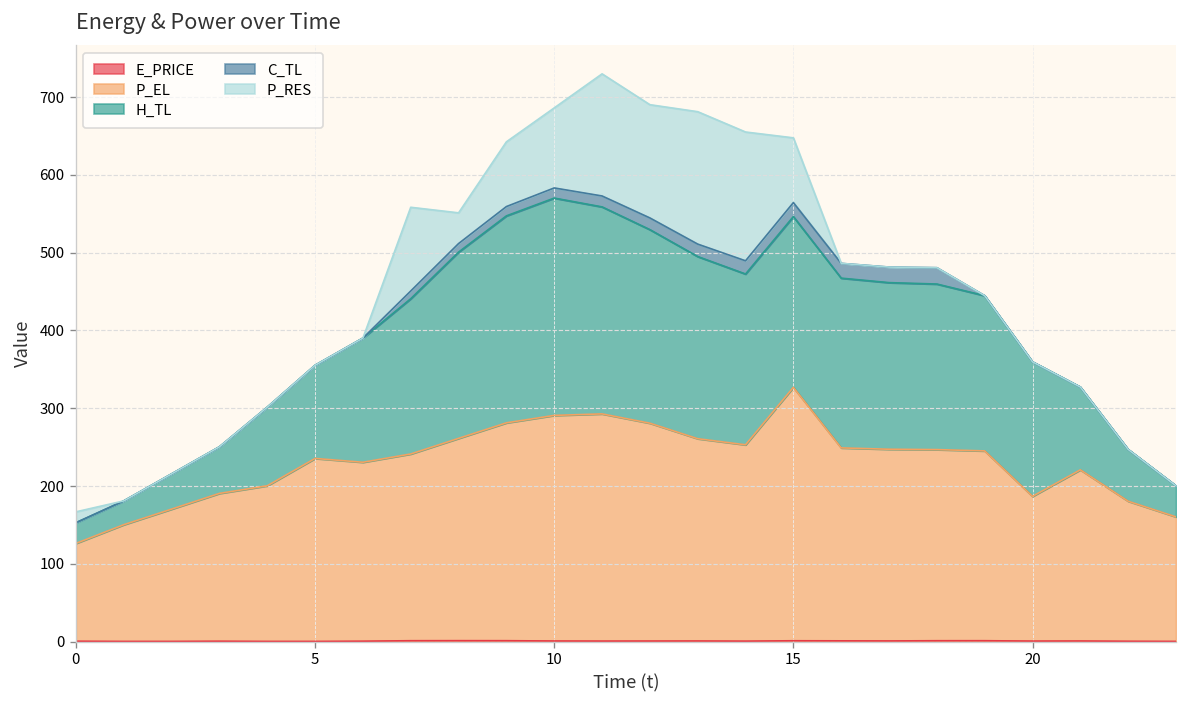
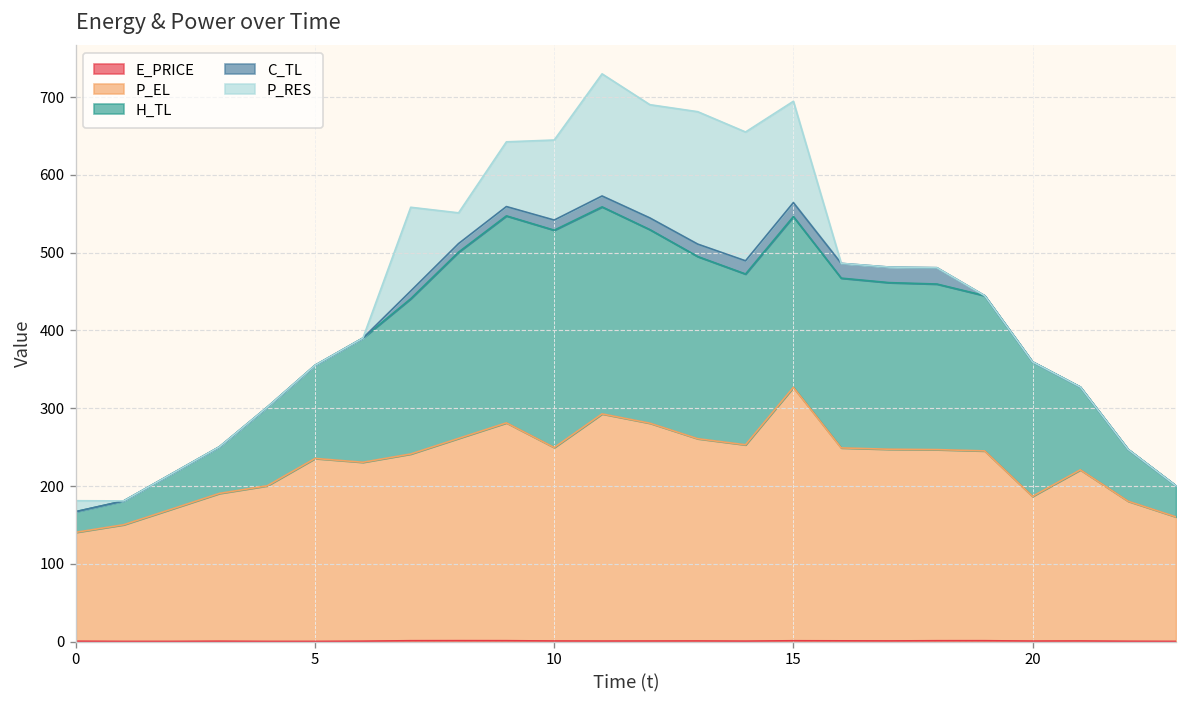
  {
    "E_PRICE": {
      "0": 0,
      "5": 0,
      "10": 0,
      "15": 0,
      "20": 0
    },
    "P_EL": {
-     "0": 130,
+     "0": 140,
      "5": 240,
-     "10": 290,
+     "10": 250,
      "15": 330,
      "20": 190
    },
    "P_RES": {
      "0": 10,
      "10": 100,
-     "15": 80
+     "15": 130
    }
  }
